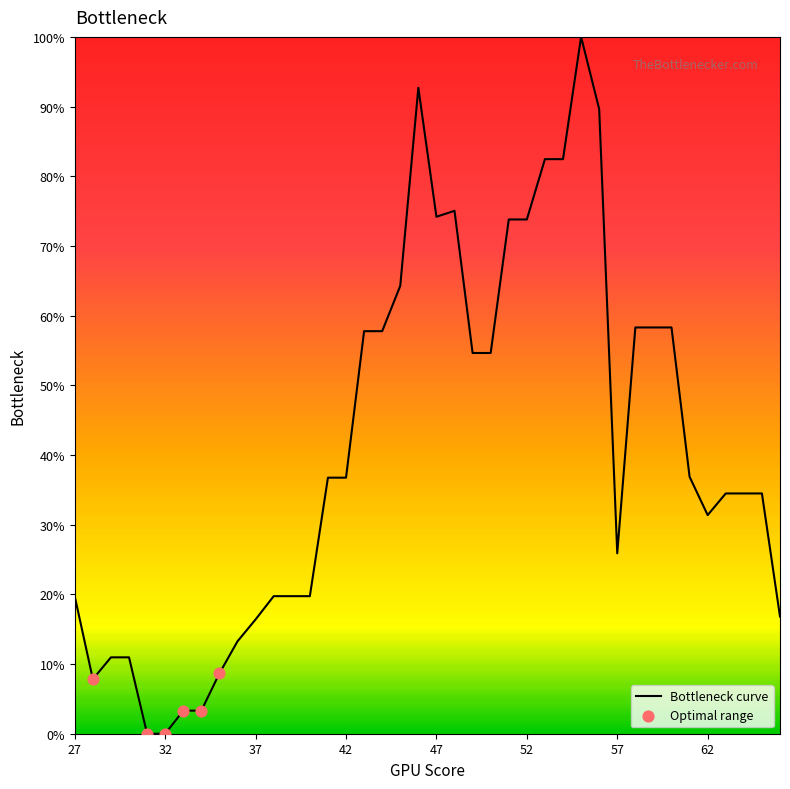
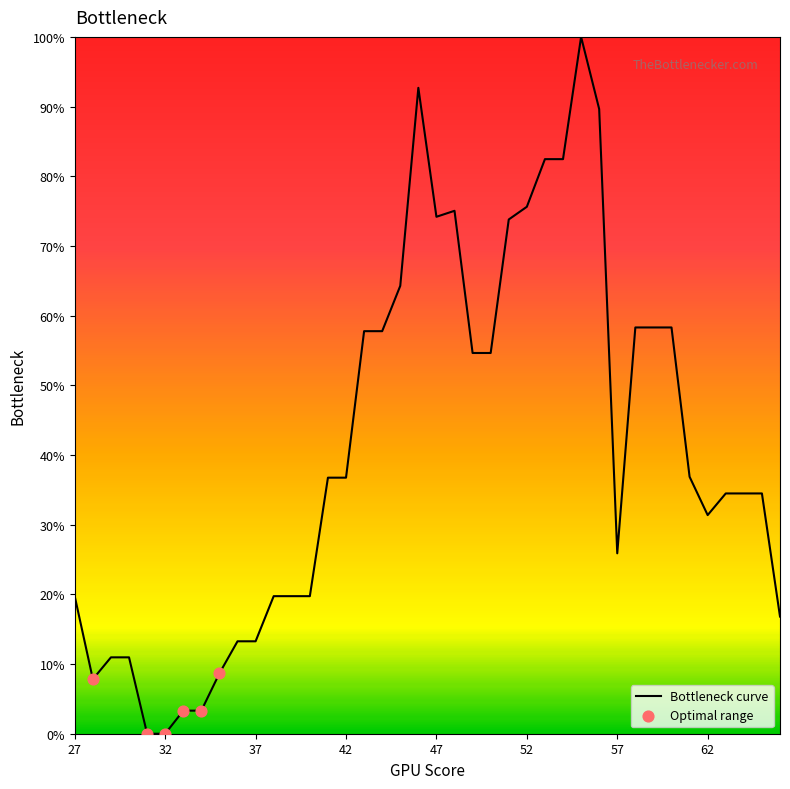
  {
    "Bottleneck curve": {
      "27": "20%",
-     "37": "16%",
+     "37": "13%",
      "42": "37%",
      "47": "74%",
-     "52": "74%",
+     "52": "76%",
      "57": "26%",
      "62": "31%"
    }
  }
